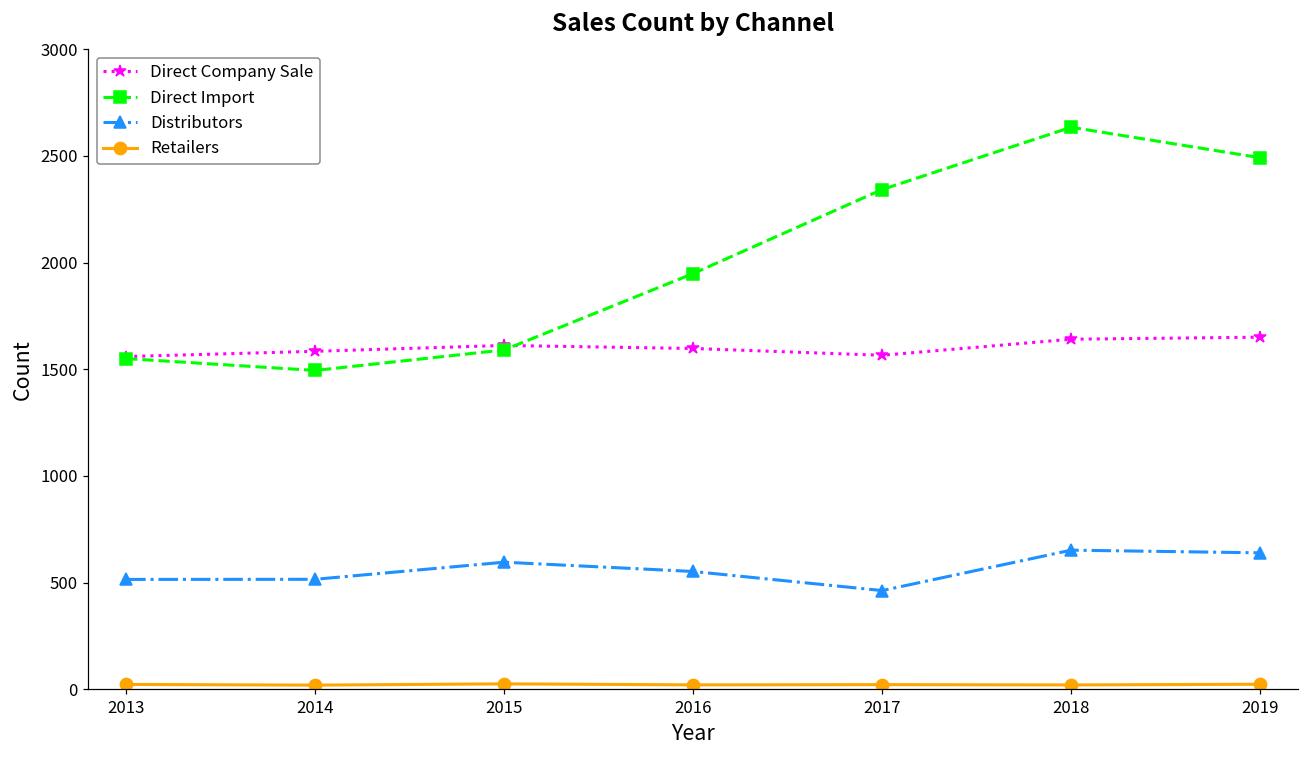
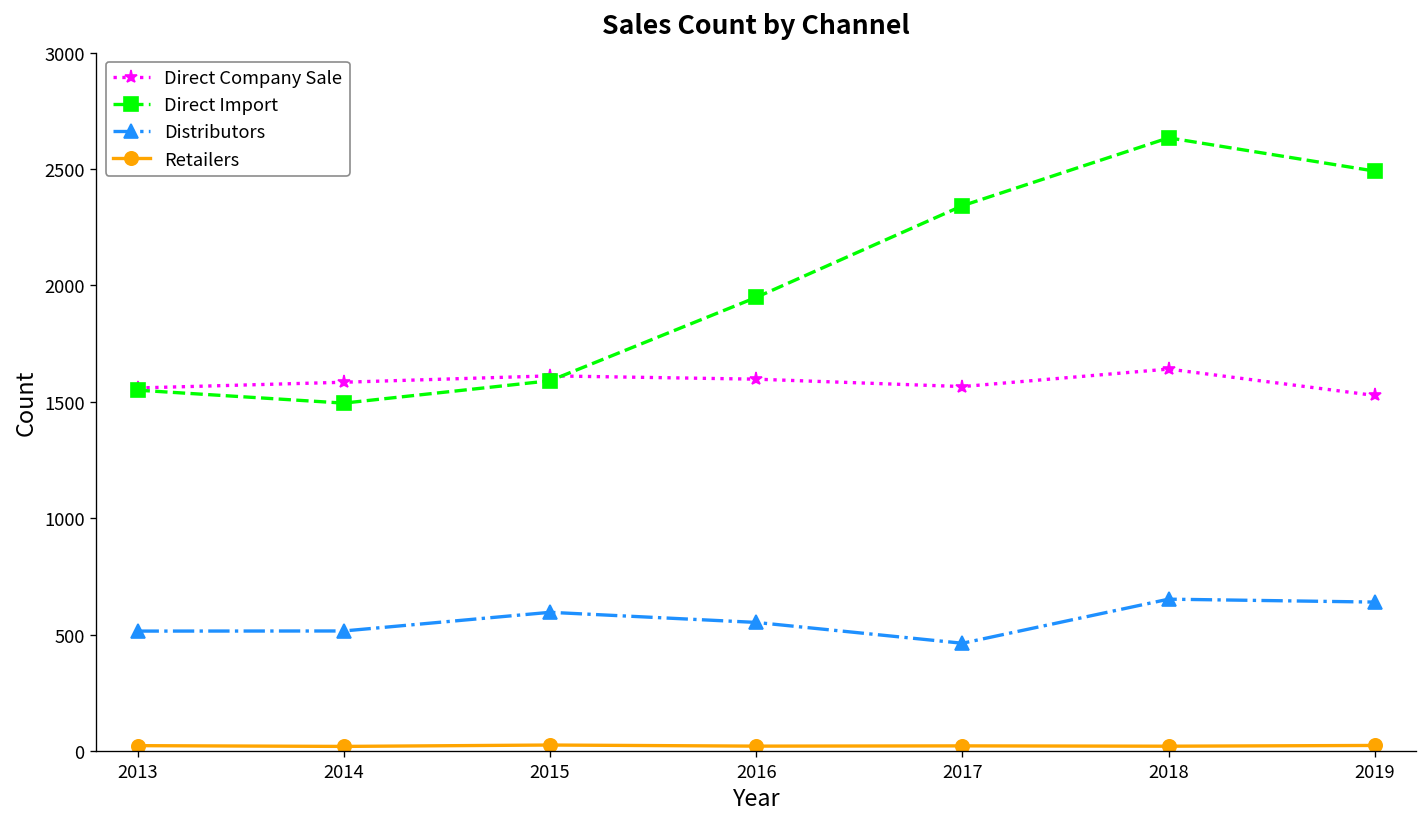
  {
    "Direct Company Sale": {
      "2014": 1580,
      "2015": 1610,
      "2016": 1600,
      "2017": 1570,
      "2018": 1640,
-     "2019": 1650
+     "2019": 1530
    },
    "Direct Import": {
      "2014": 1490,
      "2015": 1590,
      "2016": 1950,
      "2017": 2340,
      "2018": 2630,
      "2019": 2490
    },
    "Distributors": {
      "2013": 520,
      "2014": 520,
      "2015": 600,
      "2016": 550,
      "2017": 460,
      "2018": 650,
      "2019": 640
    },
    "Retailers": {
      "2013": 20,
      "2014": 20,
      "2015": 30,
      "2016": 20,
      "2017": 20,
      "2018": 20,
      "2019": 20
    }
  }
